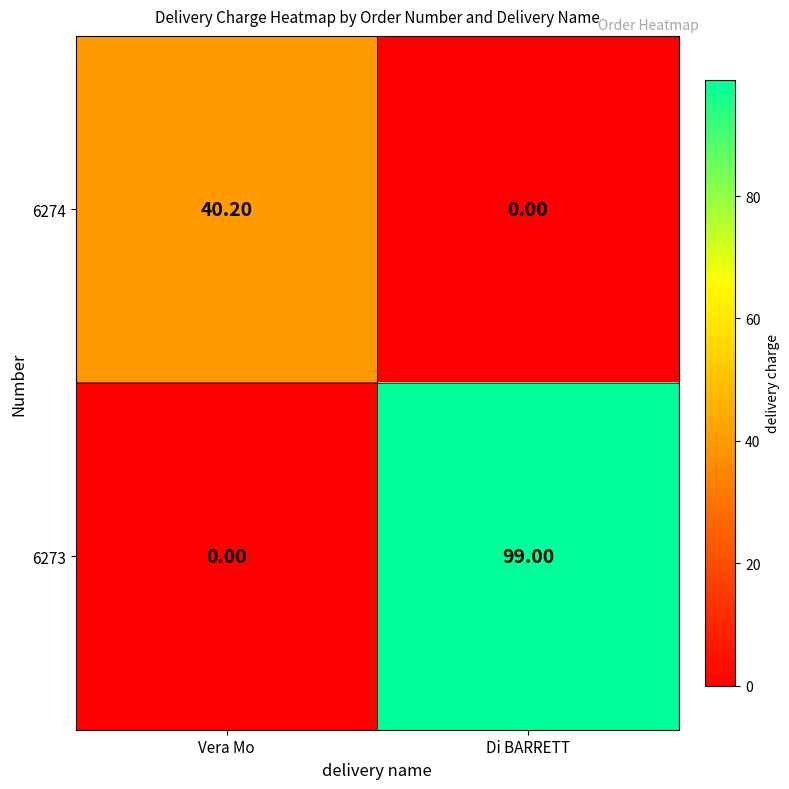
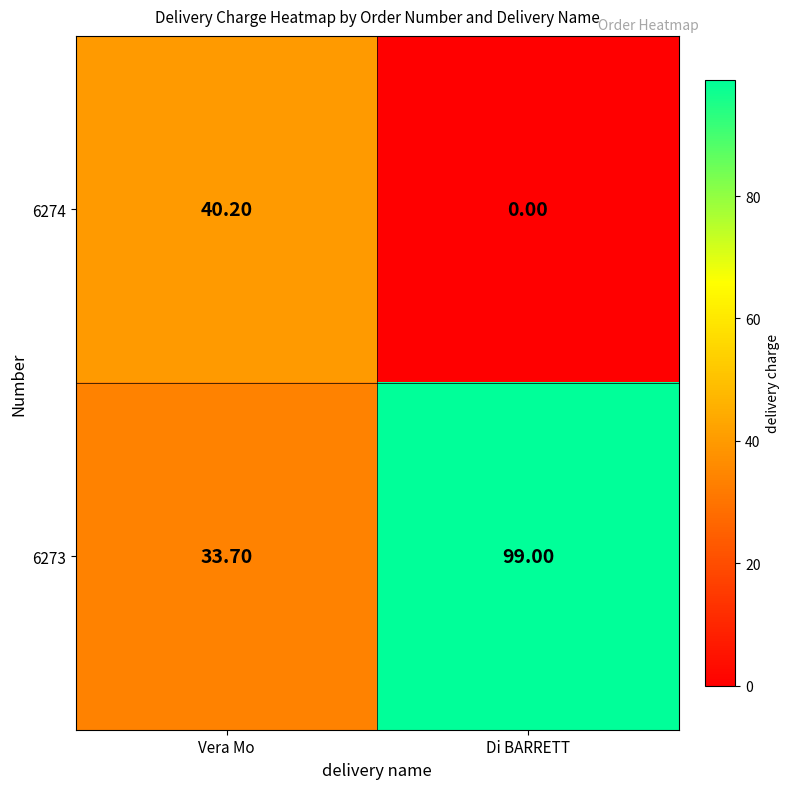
  {
    "6274": {
      "Vera Mo": 40.20,
      "Di BARRETT": 0.00
    },
    "6273": {
-     "Vera Mo": 0.00,
+     "Vera Mo": 33.70,
      "Di BARRETT": 99.00
    }
  }
